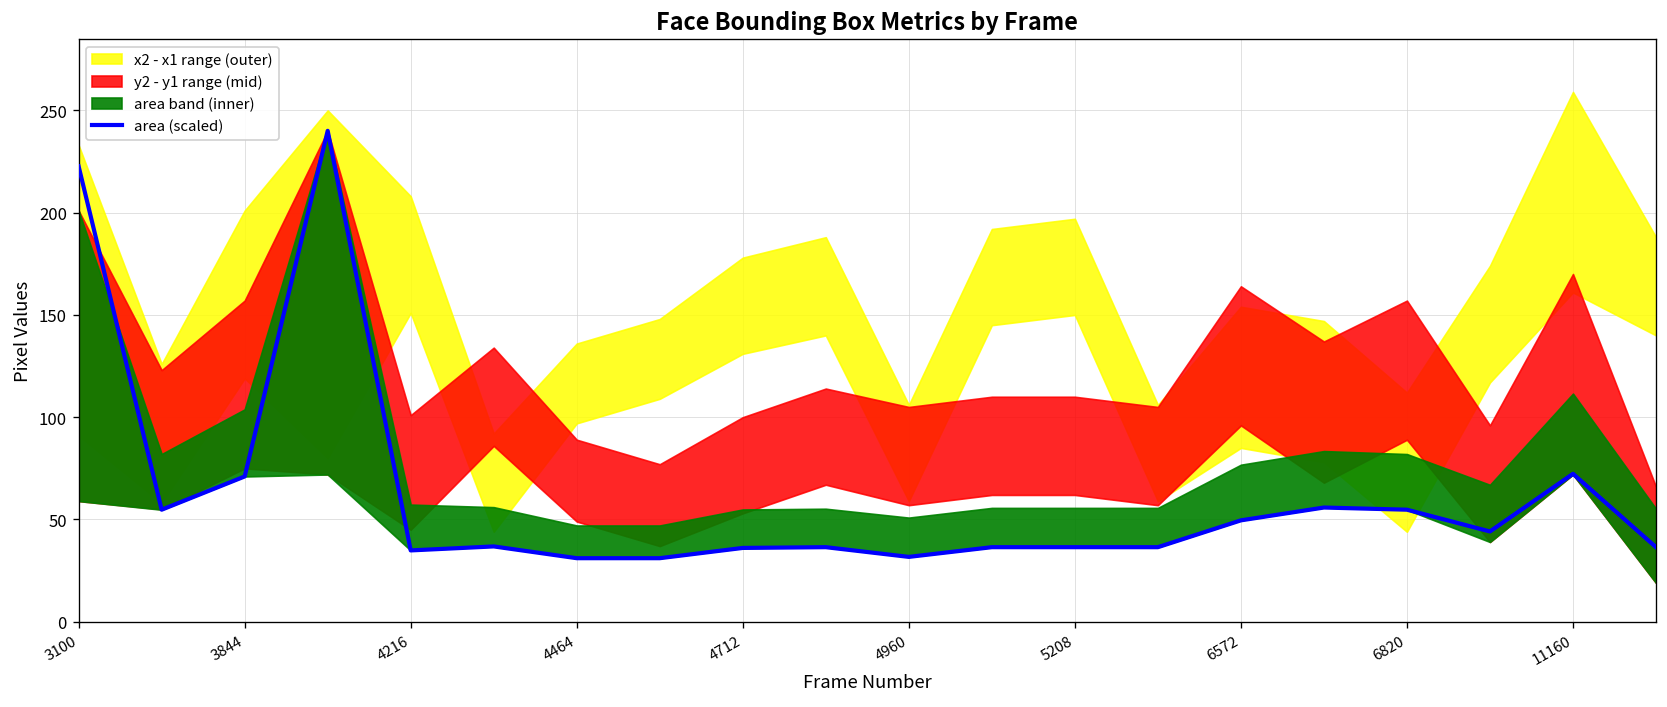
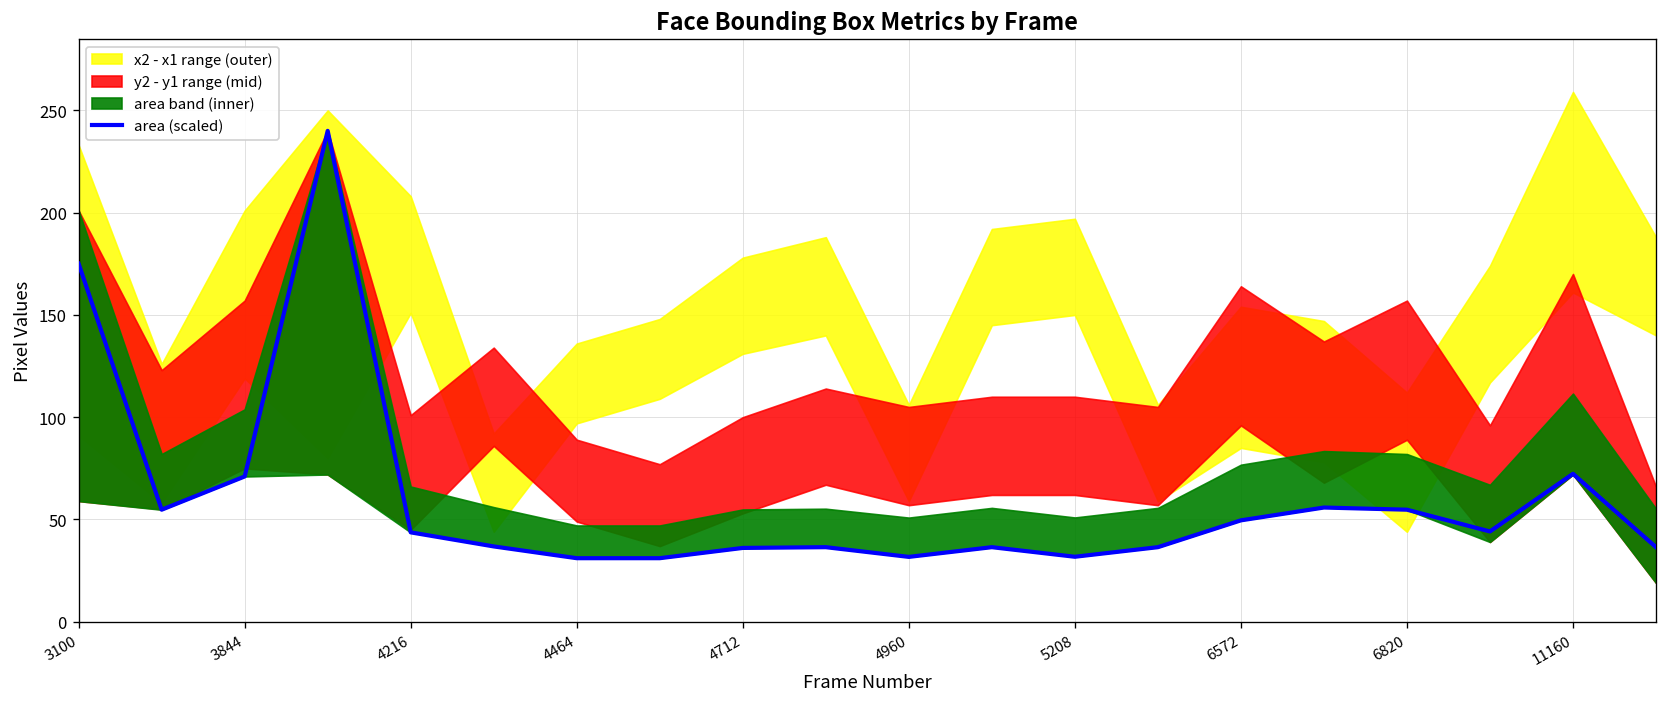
  {
    "area (scaled)": {
-     "3100": 223,
+     "3100": 175,
      "3844": 71,
-     "4216": 35,
+     "4216": 44,
      "4464": 31,
      "4712": 36,
      "4960": 32,
-     "5208": 36,
+     "5208": 32,
      "6572": 50,
      "6820": 55,
      "11160": 72
    }
  }
